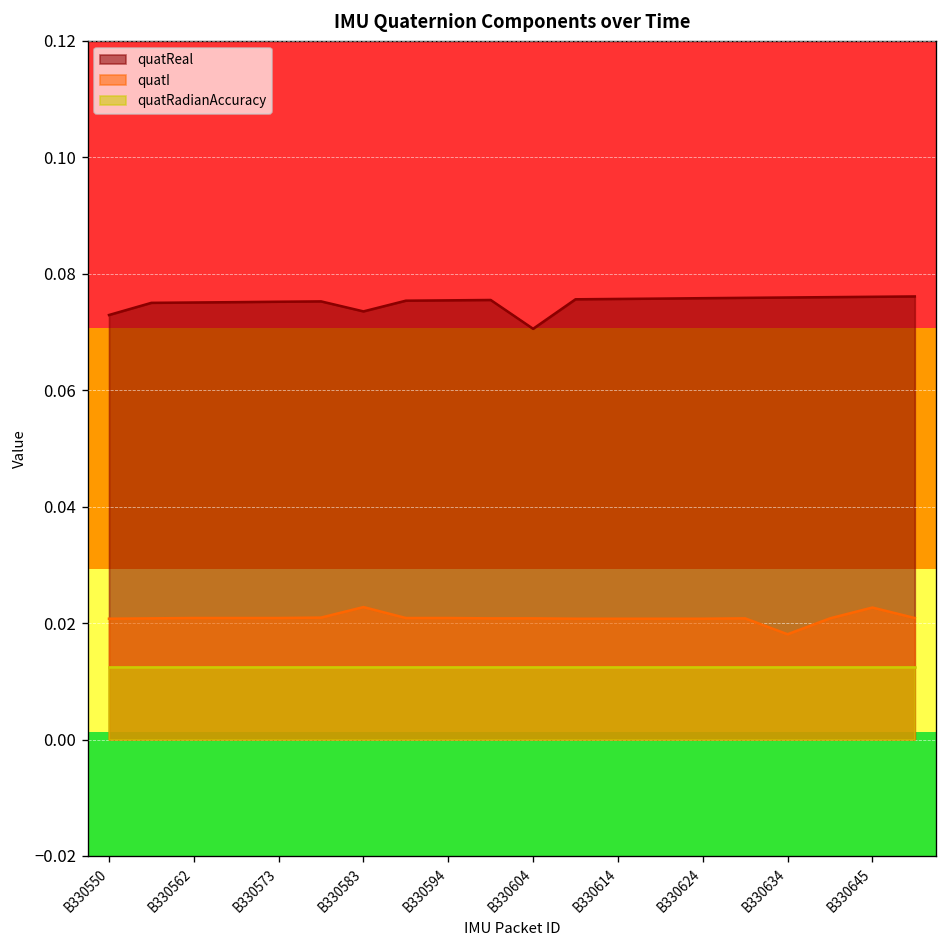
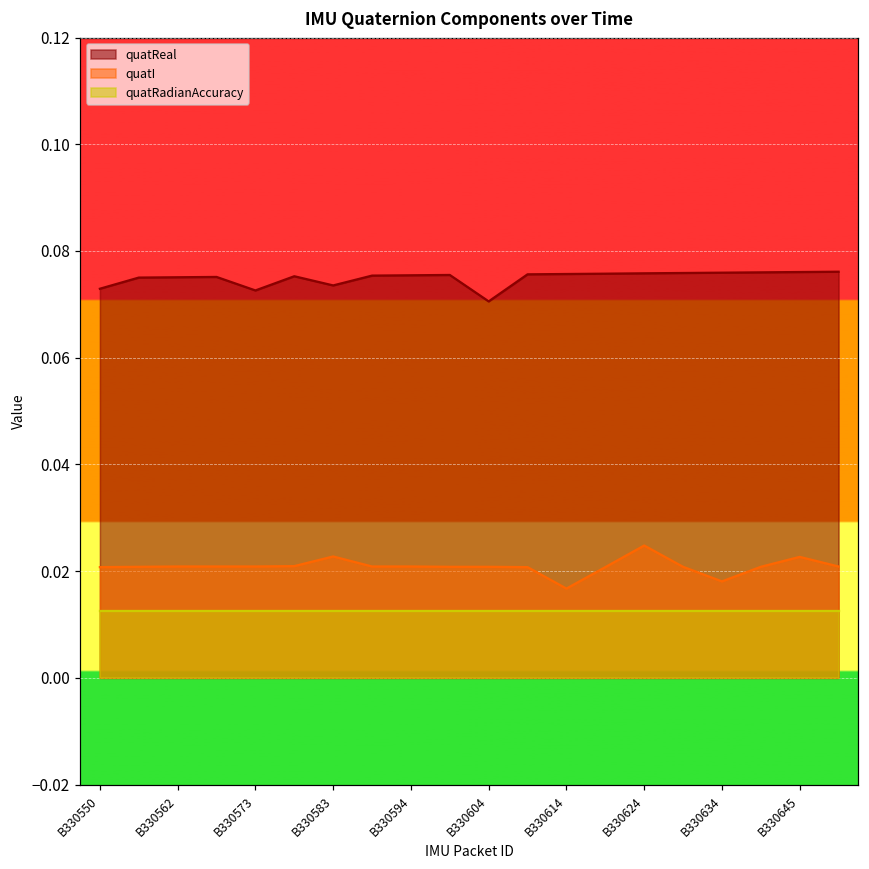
  {
    "quatReal": {
      "B330550": 0.073,
      "B330562": 0.075,
-     "B330573": 0.075,
+     "B330573": 0.073,
      "B330583": 0.074,
      "B330594": 0.075,
      "B330604": 0.071,
      "B330614": 0.076,
      "B330624": 0.076,
      "B330634": 0.076,
      "B330645": 0.076
    },
    "quatI": {
      "B330550": 0.021,
      "B330562": 0.021,
      "B330573": 0.021,
      "B330583": 0.023,
      "B330594": 0.021,
      "B330604": 0.021,
-     "B330614": 0.021,
-     "B330624": 0.021,
+     "B330614": 0.017,
+     "B330624": 0.025,
      "B330634": 0.018,
      "B330645": 0.023
    },
    "quatRadianAccuracy": {
      "B330550": 0.013,
      "B330562": 0.013,
      "B330573": 0.013,
      "B330583": 0.013,
      "B330594": 0.013,
      "B330604": 0.013,
      "B330614": 0.013,
      "B330624": 0.013,
      "B330634": 0.013,
      "B330645": 0.013
    }
  }
